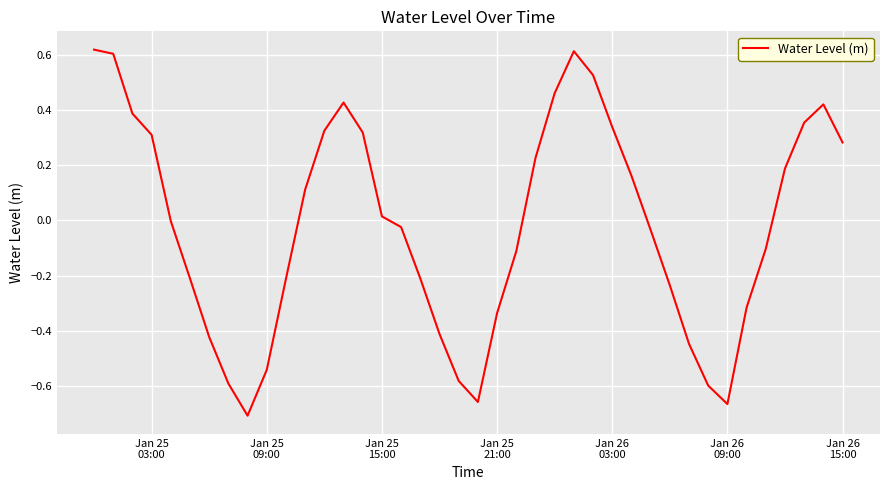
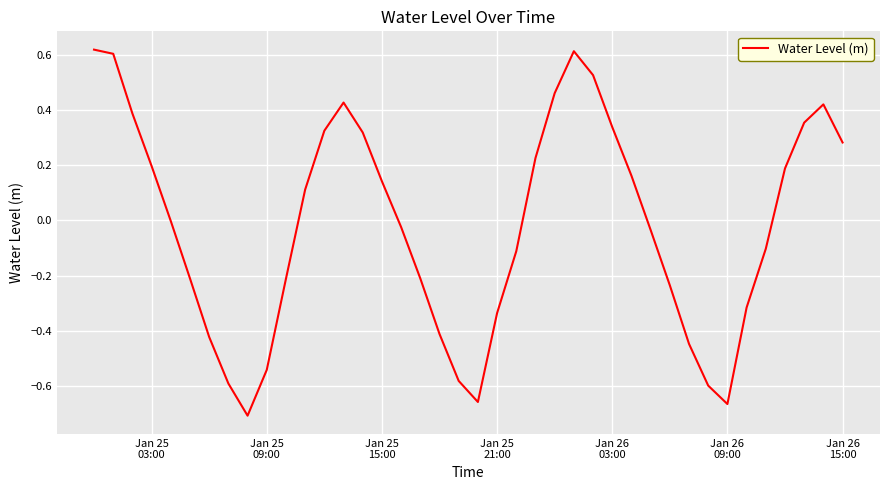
  {
-   "Jan 25 03:00": 0.31,
+   "Jan 25 03:00": 0.20,
    "Jan 25 09:00": -0.54,
-   "Jan 25 15:00": 0.01,
+   "Jan 25 15:00": 0.14,
    "Jan 25 21:00": -0.34,
    "Jan 26 03:00": 0.34,
    "Jan 26 09:00": -0.67,
    "Jan 26 15:00": 0.28
  }
